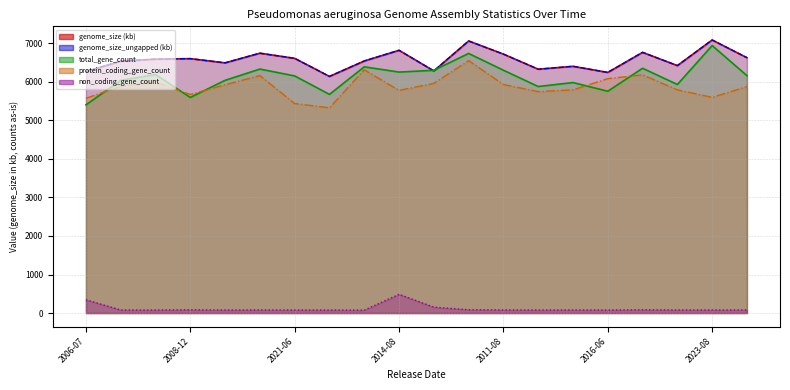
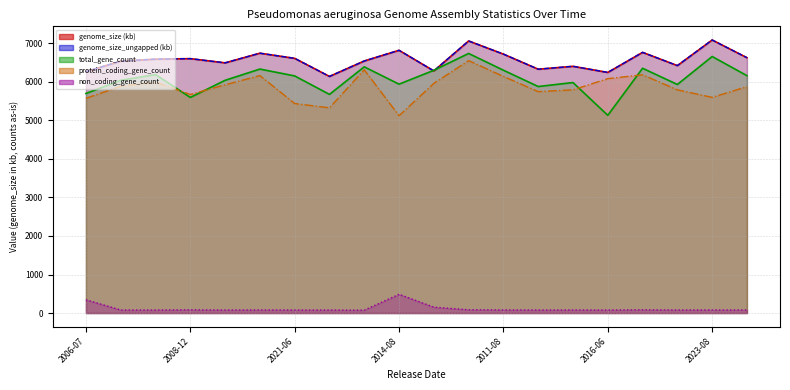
  {
    "genome_size_ungapped (kb)": {
      "2008-12": 6600,
      "2021-06": 6600,
      "2014-08": 6800,
      "2011-08": 6700,
      "2016-06": 6200,
      "2023-08": 7100
    },
    "total_gene_count": {
-     "2006-07": 5400,
+     "2006-07": 5700,
      "2008-12": 5600,
      "2021-06": 6200,
-     "2014-08": 6300,
+     "2014-08": 5900,
      "2011-08": 6300,
-     "2016-06": 5800,
-     "2023-08": 6900
+     "2016-06": 5100,
+     "2023-08": 6700
    },
    "protein_coding_gene_count": {
      "2006-07": 5600,
      "2008-12": 5700,
      "2021-06": 5400,
-     "2014-08": 5800,
-     "2011-08": 5900,
+     "2014-08": 5100,
+     "2011-08": 6100,
      "2016-06": 6100,
      "2023-08": 5600
    },
    "non_coding_gene_count": {
      "2006-07": 300,
      "2008-12": 100,
      "2021-06": 100,
      "2014-08": 500,
      "2011-08": 100,
      "2016-06": 100,
      "2023-08": 100
    }
  }
